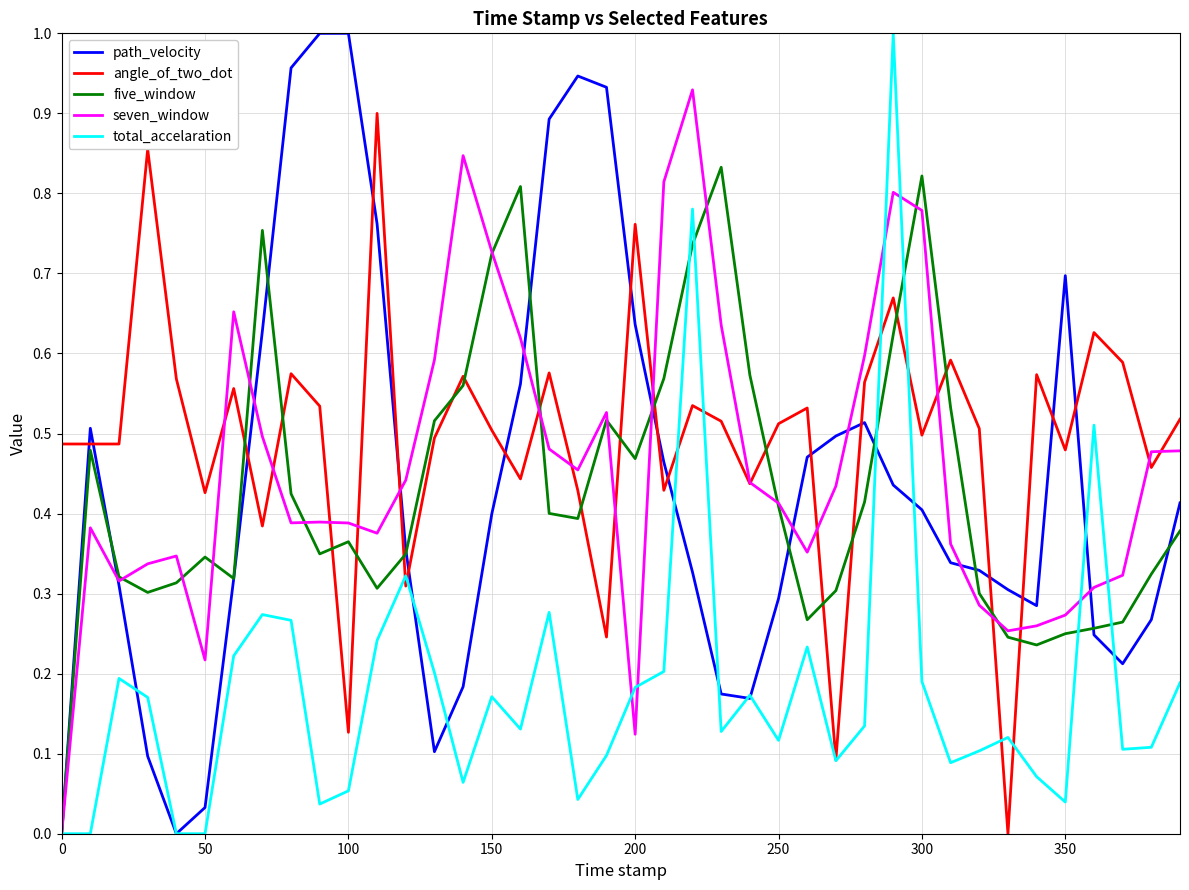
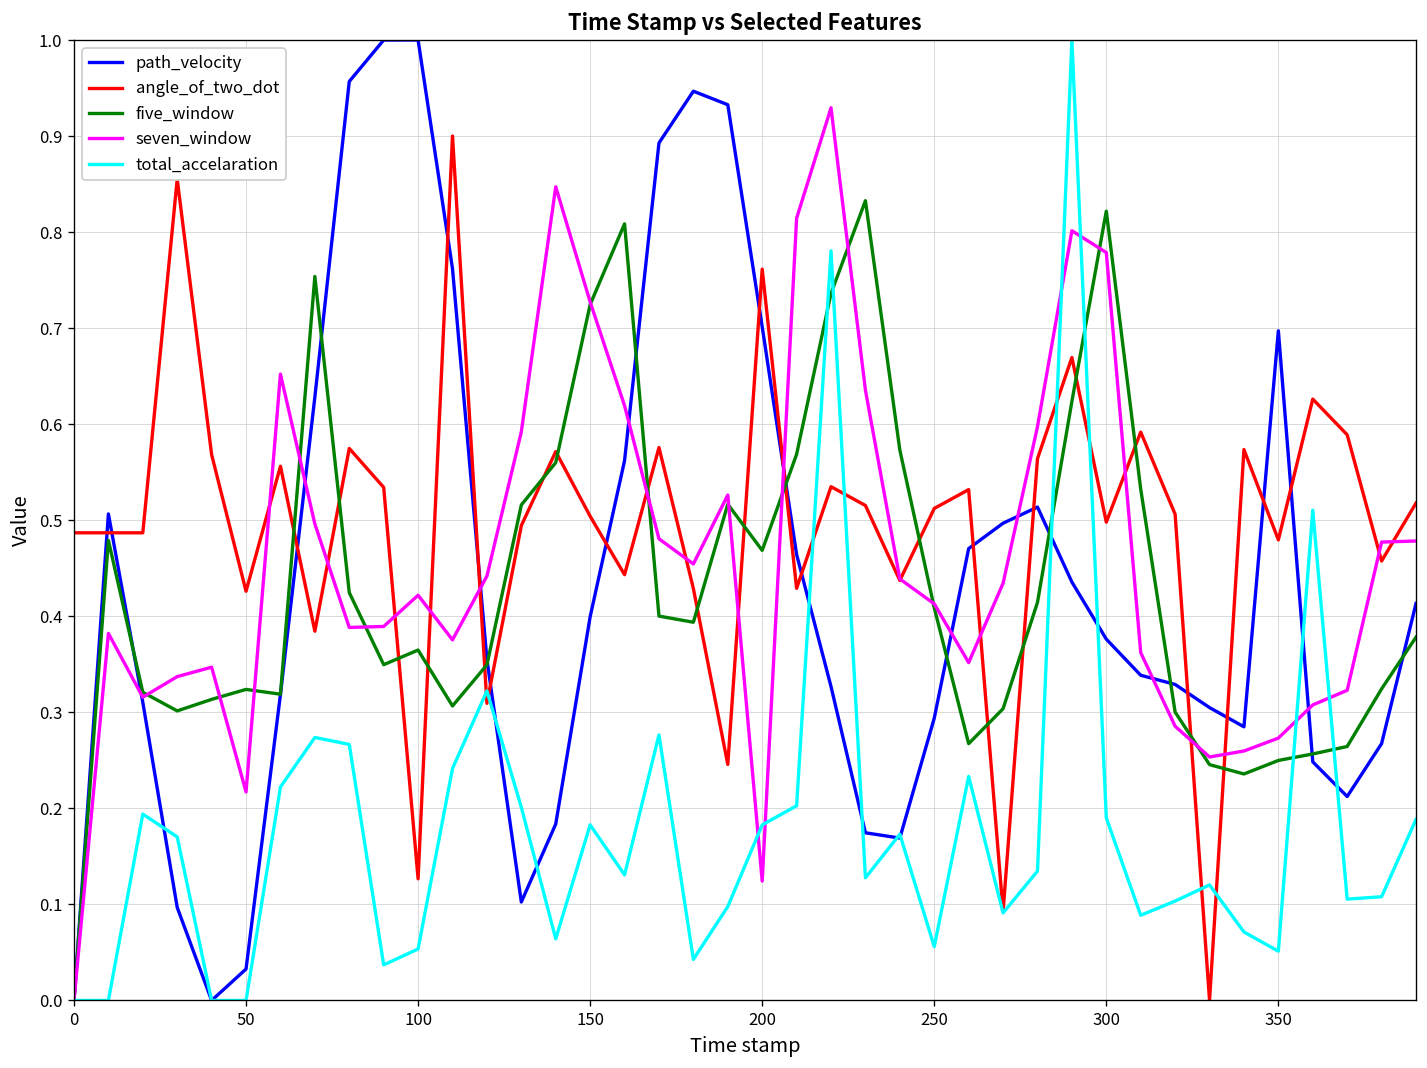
  {
    "path_velocity": {
      "50": 0.03,
      "100": 1.00,
      "150": 0.40,
-     "200": 0.64,
+     "200": 0.70,
      "250": 0.29,
-     "300": 0.40,
+     "300": 0.38,
      "350": 0.70
    },
    "angle_of_two_dot": {
      "0": 0.49,
      "50": 0.43,
      "100": 0.13,
      "150": 0.50,
      "200": 0.76,
      "250": 0.51,
      "300": 0.50,
      "350": 0.48
    },
    "five_window": {
-     "50": 0.35,
+     "50": 0.32,
      "100": 0.36,
      "200": 0.47,
      "250": 0.41,
      "300": 0.82,
      "350": 0.25
    },
    "seven_window": {
      "50": 0.22,
-     "100": 0.39,
+     "100": 0.42,
      "200": 0.12,
      "250": 0.41,
      "300": 0.78,
      "350": 0.27
    },
    "total_accelaration": {
      "50": 0.00,
      "100": 0.05,
-     "150": 0.17,
+     "150": 0.18,
      "200": 0.18,
-     "250": 0.12,
+     "250": 0.06,
      "300": 0.19,
-     "350": 0.04
+     "350": 0.05
    }
  }
